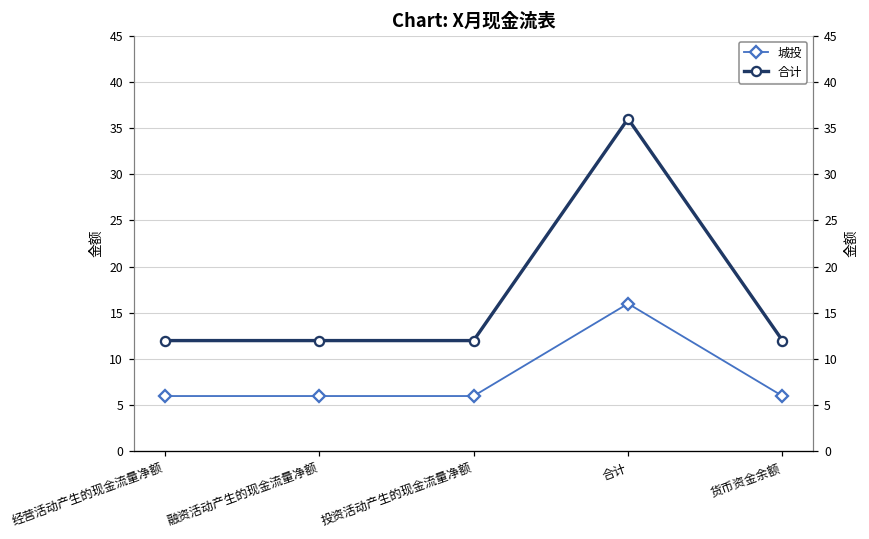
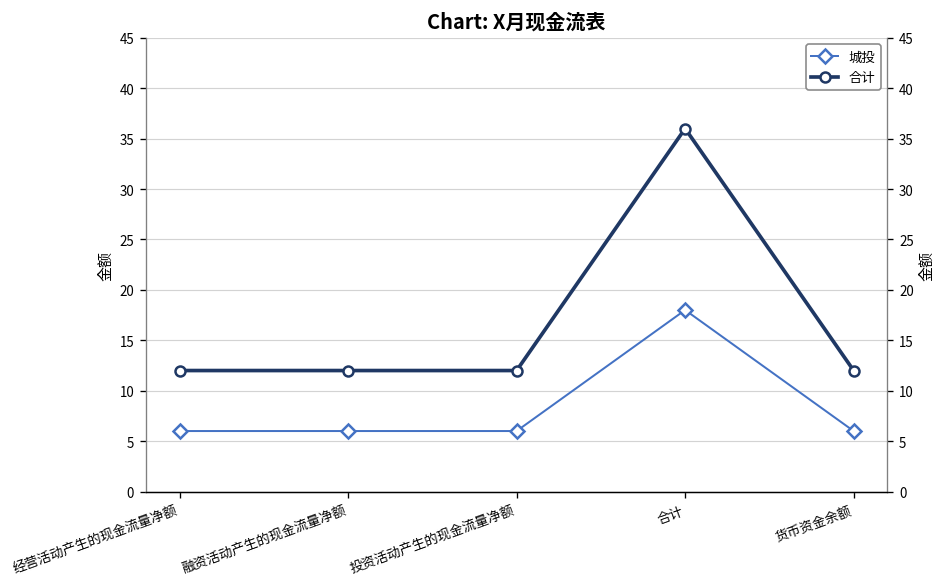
  {
    "城投": {
      "经营活动产生的现金流量净额": 6,
      "融资活动产生的现金流量净额": 6,
      "投资活动产生的现金流量净额": 6,
-     "合计": 16,
+     "合计": 18,
      "货币资金余额": 6
    },
    "合计": {
      "经营活动产生的现金流量净额": 12,
      "融资活动产生的现金流量净额": 12,
      "投资活动产生的现金流量净额": 12,
      "合计": 36,
      "货币资金余额": 12
    }
  }
